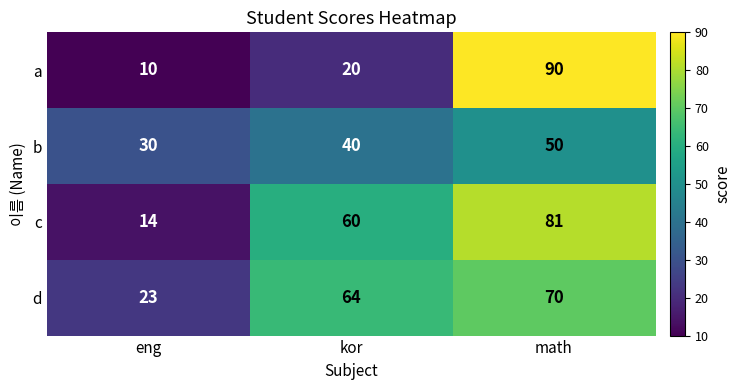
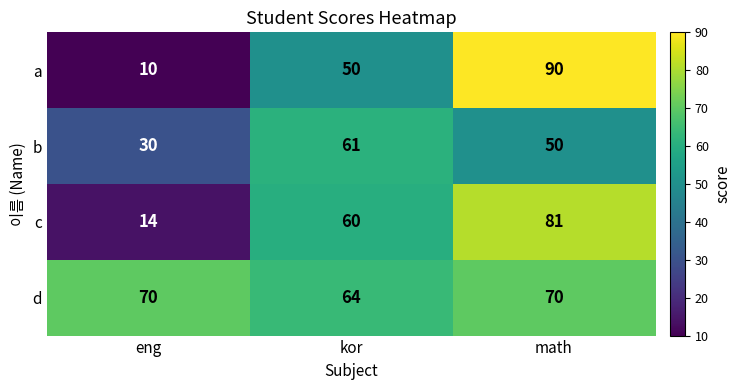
  {
    "a": {
      "eng": 10,
-     "kor": 20,
+     "kor": 50,
      "math": 90
    },
    "b": {
      "eng": 30,
-     "kor": 40,
+     "kor": 61,
      "math": 50
    },
    "c": {
      "eng": 14,
      "kor": 60,
      "math": 81
    },
    "d": {
-     "eng": 23,
+     "eng": 70,
      "kor": 64,
      "math": 70
    }
  }
